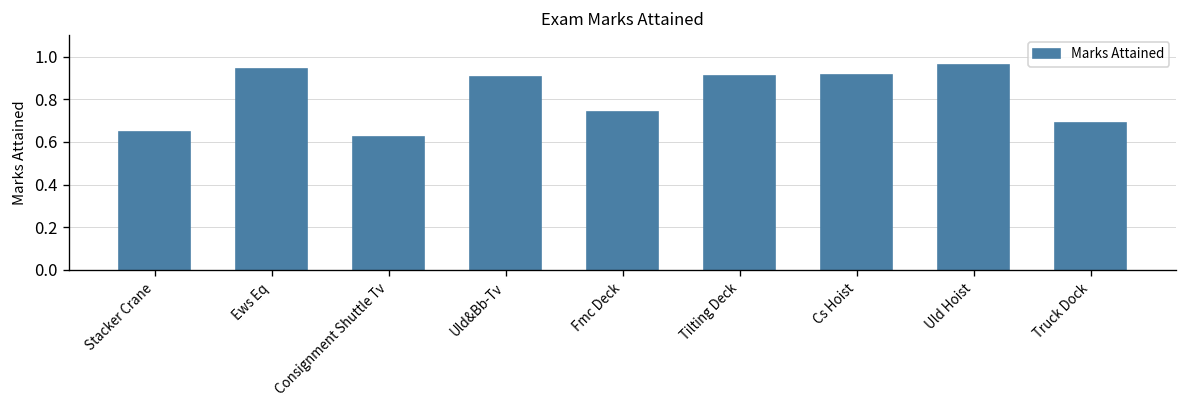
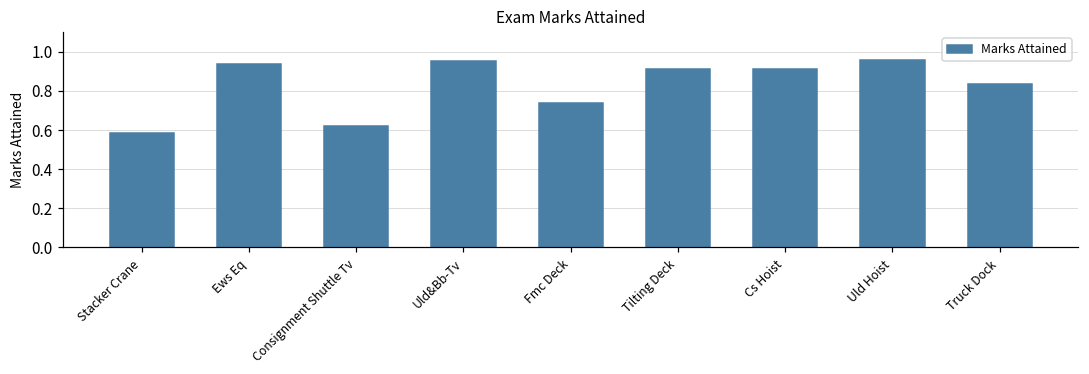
  {
-   "Stacker Crane": 0.65,
+   "Stacker Crane": 0.59,
    "Ews Eq": 0.94,
    "Consignment Shuttle Tv": 0.62,
-   "Uld&Bb-Tv": 0.91,
+   "Uld&Bb-Tv": 0.95,
    "Fmc Deck": 0.74,
    "Tilting Deck": 0.91,
    "Cs Hoist": 0.91,
    "Uld Hoist": 0.96,
-   "Truck Dock": 0.69
+   "Truck Dock": 0.84
  }
